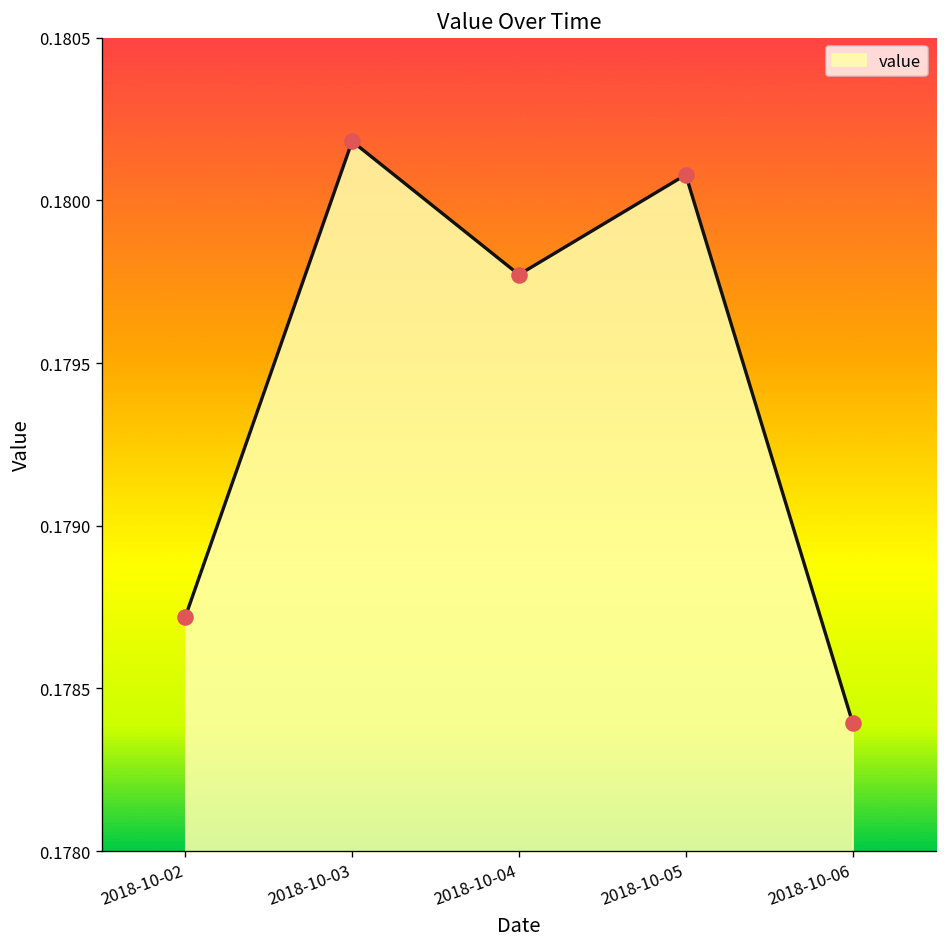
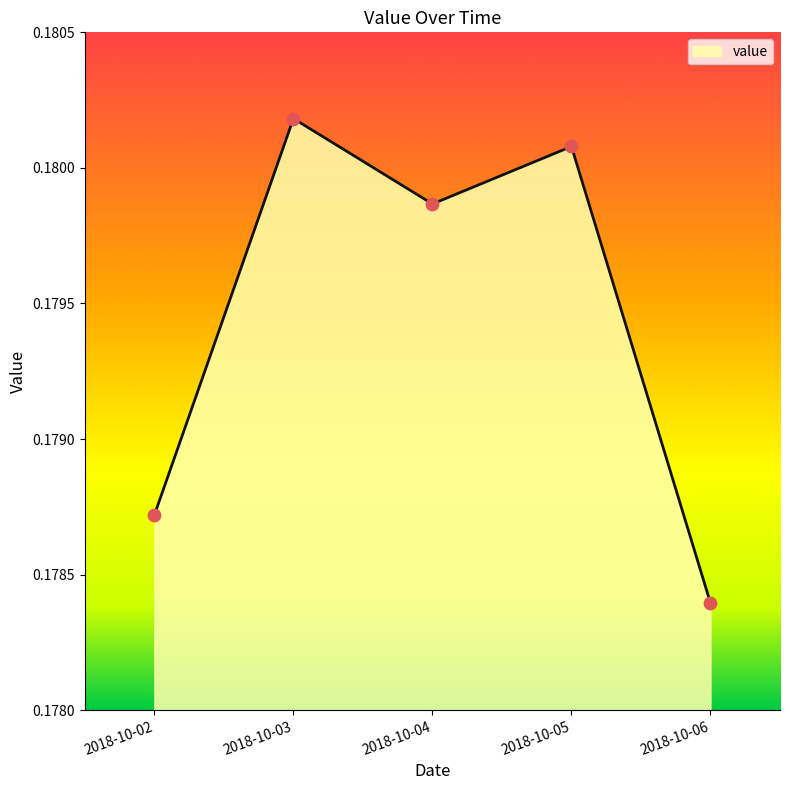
  {
    "2018-10-02": 0.17872,
    "2018-10-03": 0.18018,
-   "2018-10-04": 0.17977,
+   "2018-10-04": 0.17987,
    "2018-10-05": 0.18008,
    "2018-10-06": 0.17840
  }
